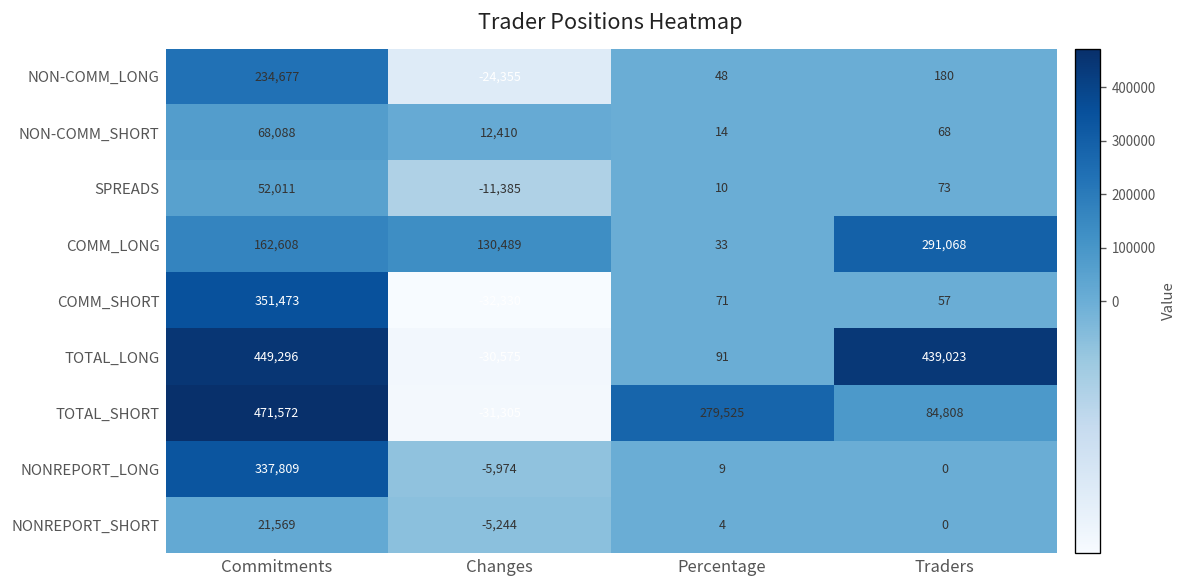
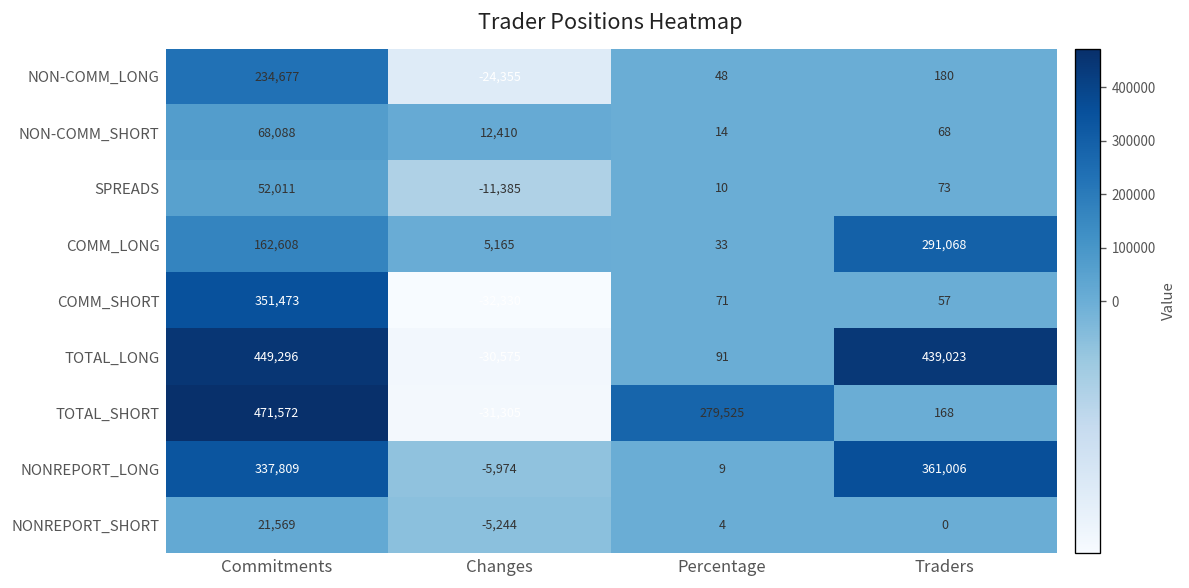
  {
    "NON-COMM_LONG": {
      "Commitments": "234,677",
      "Percentage": "48",
      "Traders": "180"
    },
    "NON-COMM_SHORT": {
      "Commitments": "68,088",
      "Changes": "12,410",
      "Percentage": "14",
      "Traders": "68"
    },
    "SPREADS": {
      "Commitments": "52,011",
      "Changes": "-11,385",
      "Percentage": "10",
      "Traders": "73"
    },
    "COMM_LONG": {
      "Commitments": "162,608",
-     "Changes": "130,489",
+     "Changes": "5,165",
      "Percentage": "33",
      "Traders": "291,068"
    },
    "COMM_SHORT": {
      "Commitments": "351,473",
      "Percentage": "71",
      "Traders": "57"
    },
    "TOTAL_LONG": {
      "Commitments": "449,296",
      "Percentage": "91",
      "Traders": "439,023"
    },
    "TOTAL_SHORT": {
      "Commitments": "471,572",
      "Percentage": "279,525",
-     "Traders": "84,808"
+     "Traders": "168"
    },
    "NONREPORT_LONG": {
      "Commitments": "337,809",
      "Changes": "-5,974",
      "Percentage": "9",
-     "Traders": "0"
+     "Traders": "361,006"
    },
    "NONREPORT_SHORT": {
      "Commitments": "21,569",
      "Changes": "-5,244",
      "Percentage": "4",
      "Traders": "0"
    }
  }
